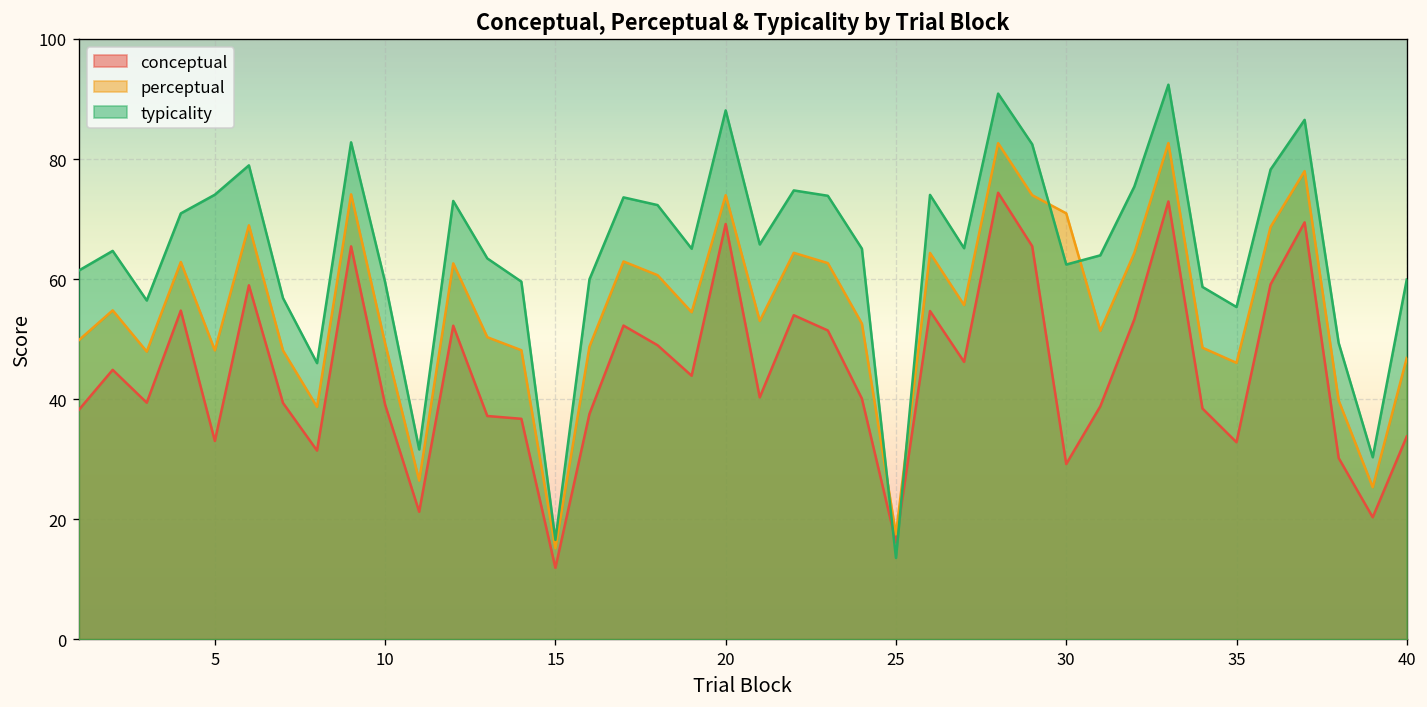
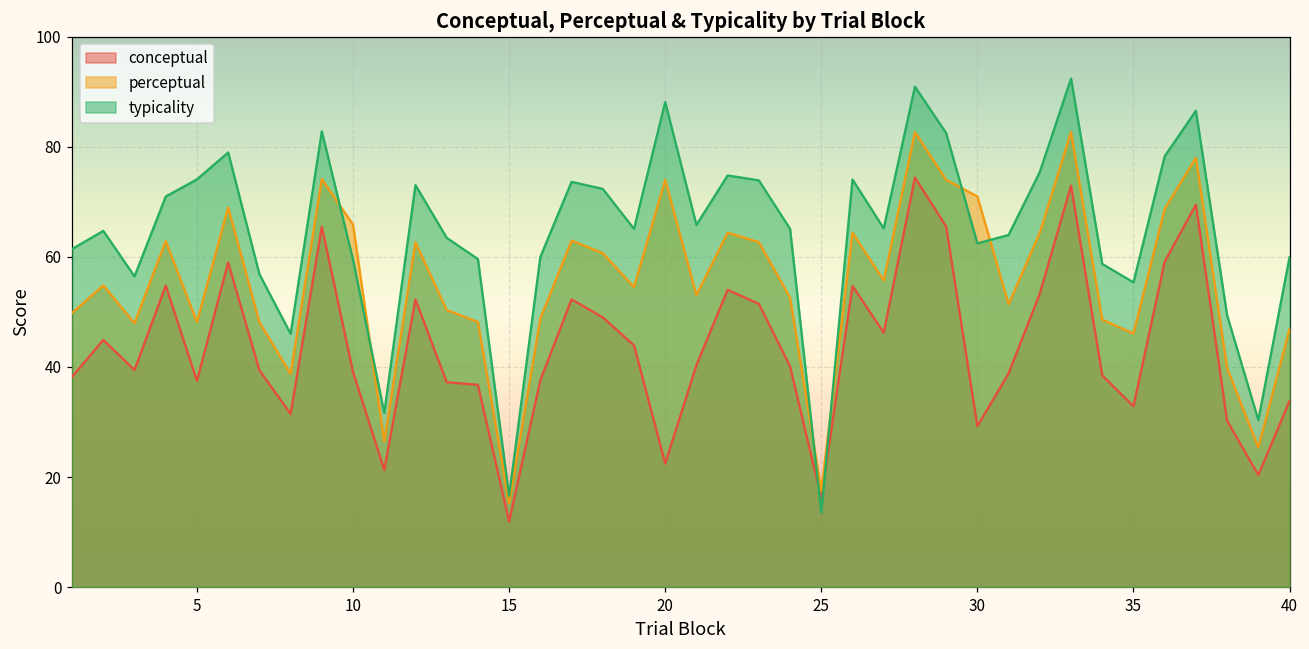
  {
    "conceptual": {
-     "5": 33,
+     "5": 37,
      "10": 39,
      "15": 12,
-     "20": 69,
+     "20": 22,
      "25": 16,
      "30": 29,
      "35": 33,
      "40": 34
    },
    "perceptual": {
      "5": 48,
-     "10": 49,
+     "10": 66,
      "15": 15,
      "20": 74,
      "25": 18,
      "30": 71,
      "35": 46,
      "40": 47
    },
    "typicality": {
      "5": 74,
      "10": 59,
      "15": 17,
      "20": 88,
      "25": 14,
      "30": 62,
      "35": 55,
      "40": 60
    }
  }
